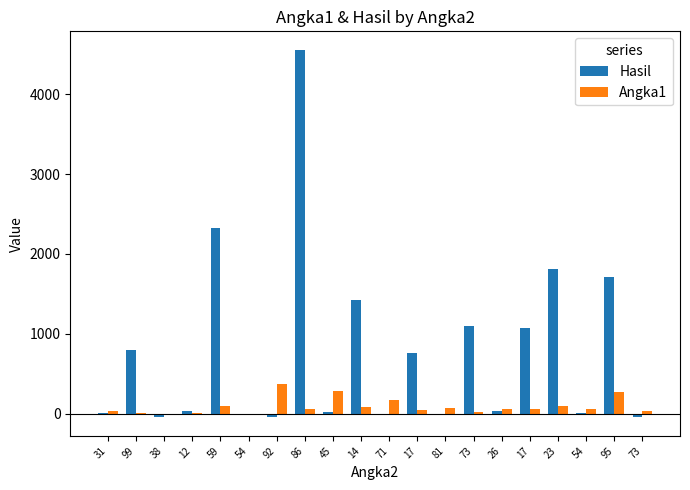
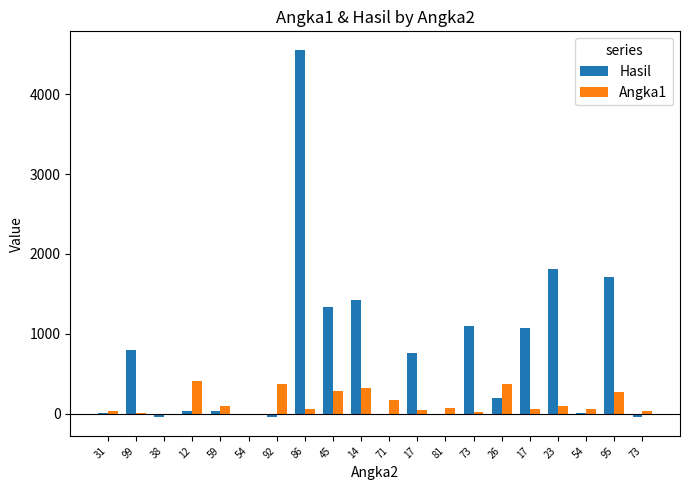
  {
    "Hasil": {
      "99": 800,
      "38": 0,
      "12": 0,
-     "59": 2300,
+     "59": 0,
      "92": 0,
      "86": 4600,
-     "45": 0,
+     "45": 1300,
      "14": 1400,
-     "26": 0,
+     "26": 200,
      "23": 1800,
      "95": 1700
    },
    "Angka1": {
      "31": 0,
      "38": 0,
-     "12": 0,
+     "12": 400,
      "59": 100,
      "92": 400,
      "86": 100,
      "45": 300,
-     "14": 100,
+     "14": 300,
      "71": 200,
      "81": 100,
-     "26": 100,
+     "26": 400,
      "23": 100,
      "95": 300
    }
  }
